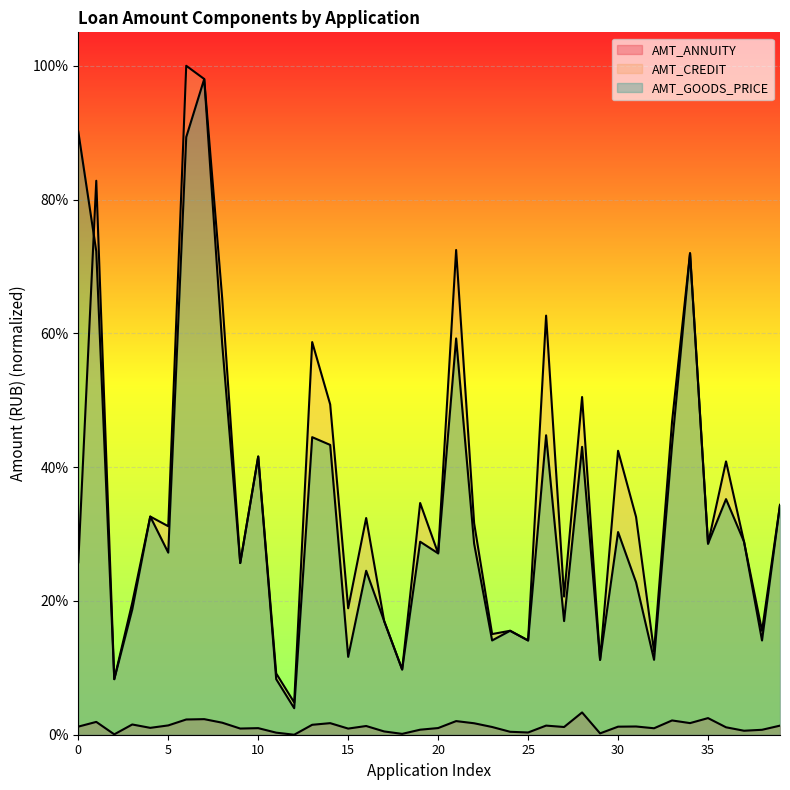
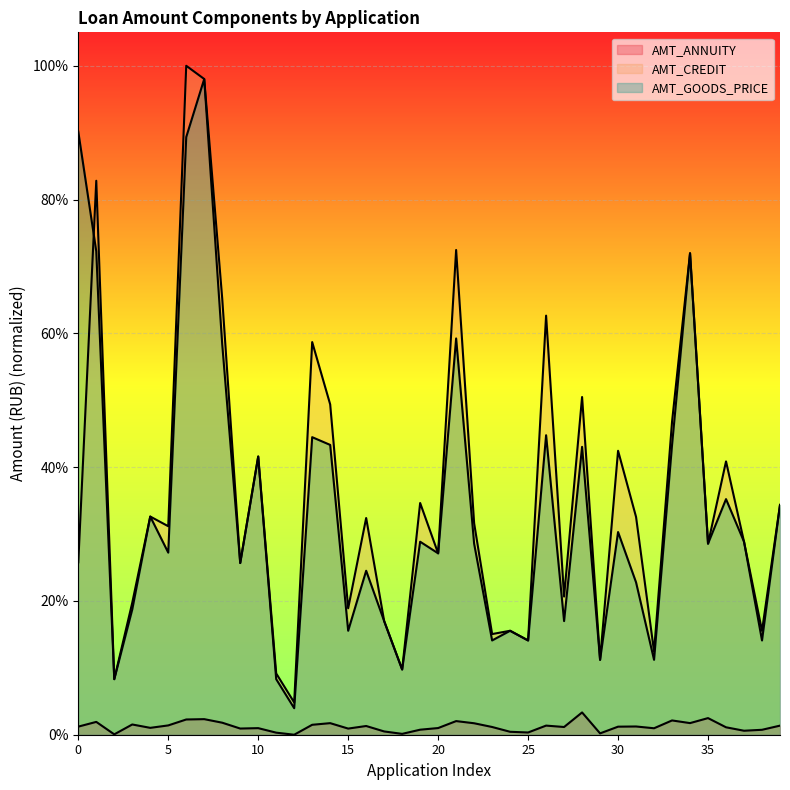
  {
    "AMT_GOODS_PRICE": {
      "0": "90%",
      "5": "27%",
-     "15": "12%",
+     "15": "16%",
      "30": "30%"
    }
  }
